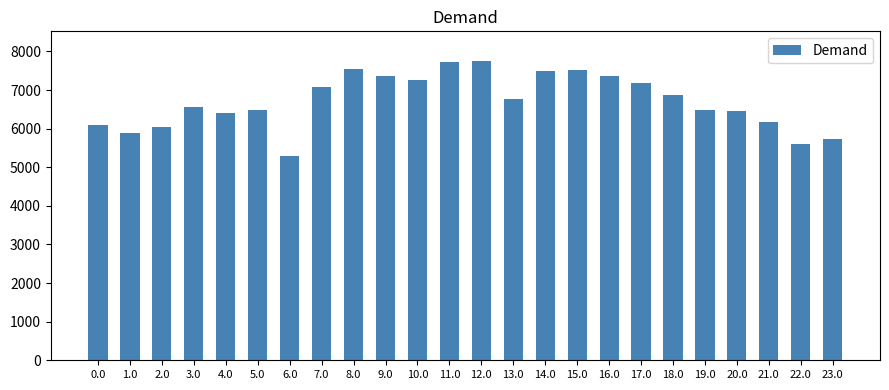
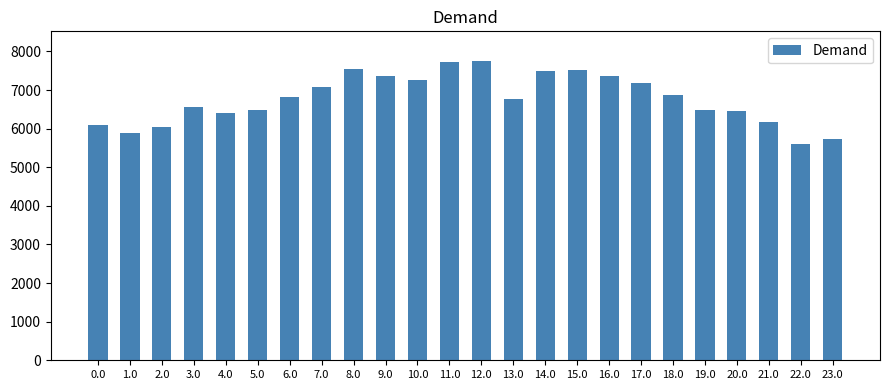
  {
    "0.0": 6100,
    "1.0": 5900,
    "2.0": 6000,
    "3.0": 6600,
    "4.0": 6400,
    "5.0": 6500,
-   "6.0": 5300,
+   "6.0": 6800,
    "7.0": 7100,
    "8.0": 7500,
    "9.0": 7400,
    "10.0": 7200,
    "11.0": 7700,
    "12.0": 7700,
    "13.0": 6800,
    "14.0": 7500,
    "15.0": 7500,
    "16.0": 7400,
    "17.0": 7200,
    "18.0": 6900,
    "19.0": 6500,
    "20.0": 6400,
    "21.0": 6200,
    "22.0": 5600,
    "23.0": 5700
  }
